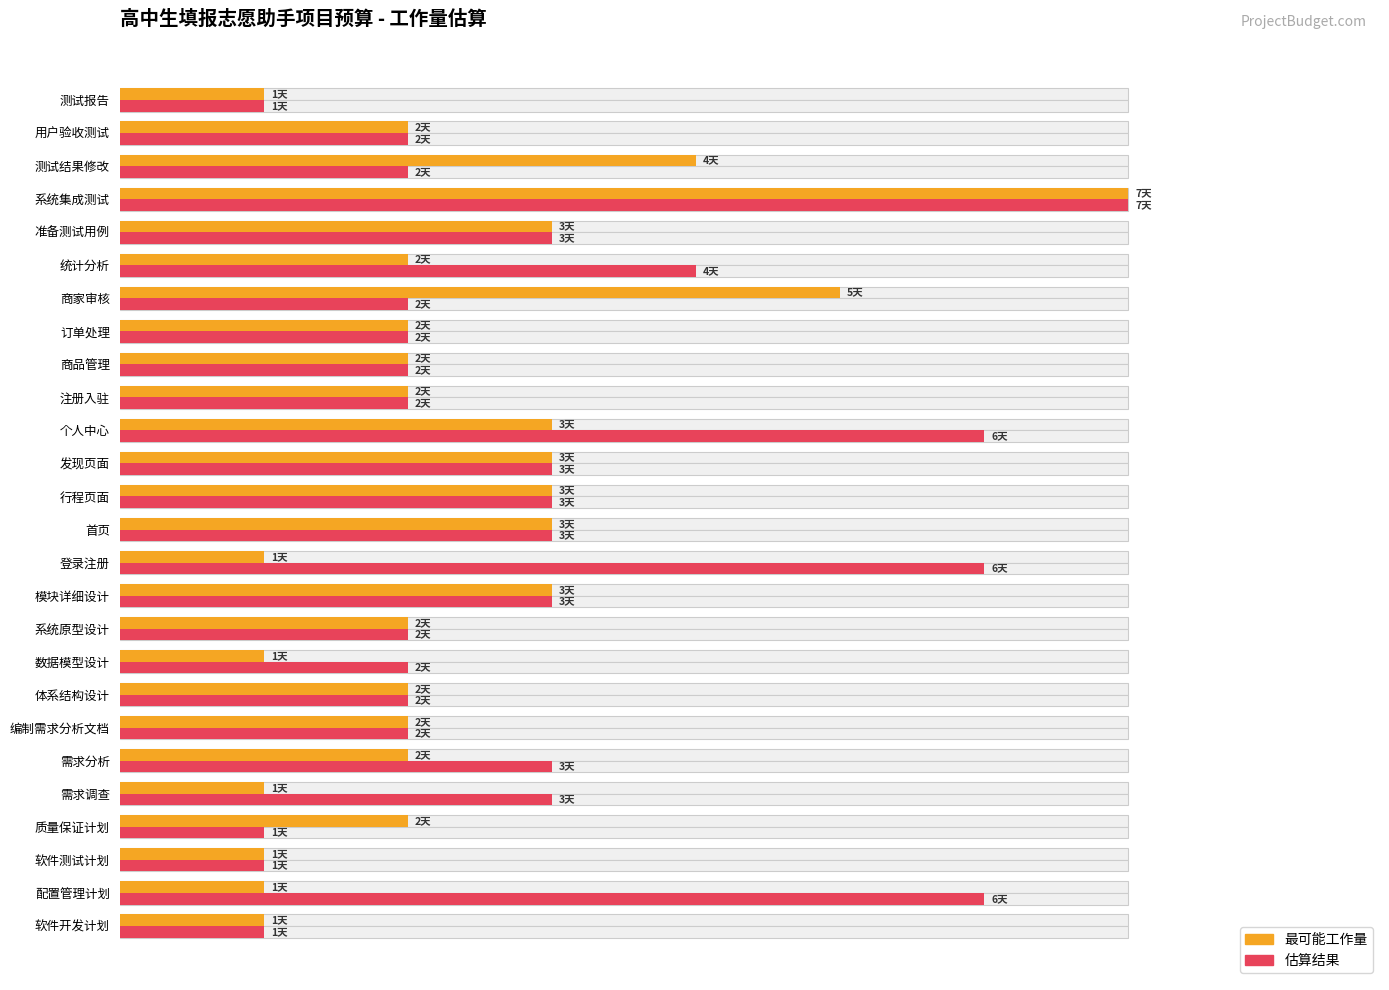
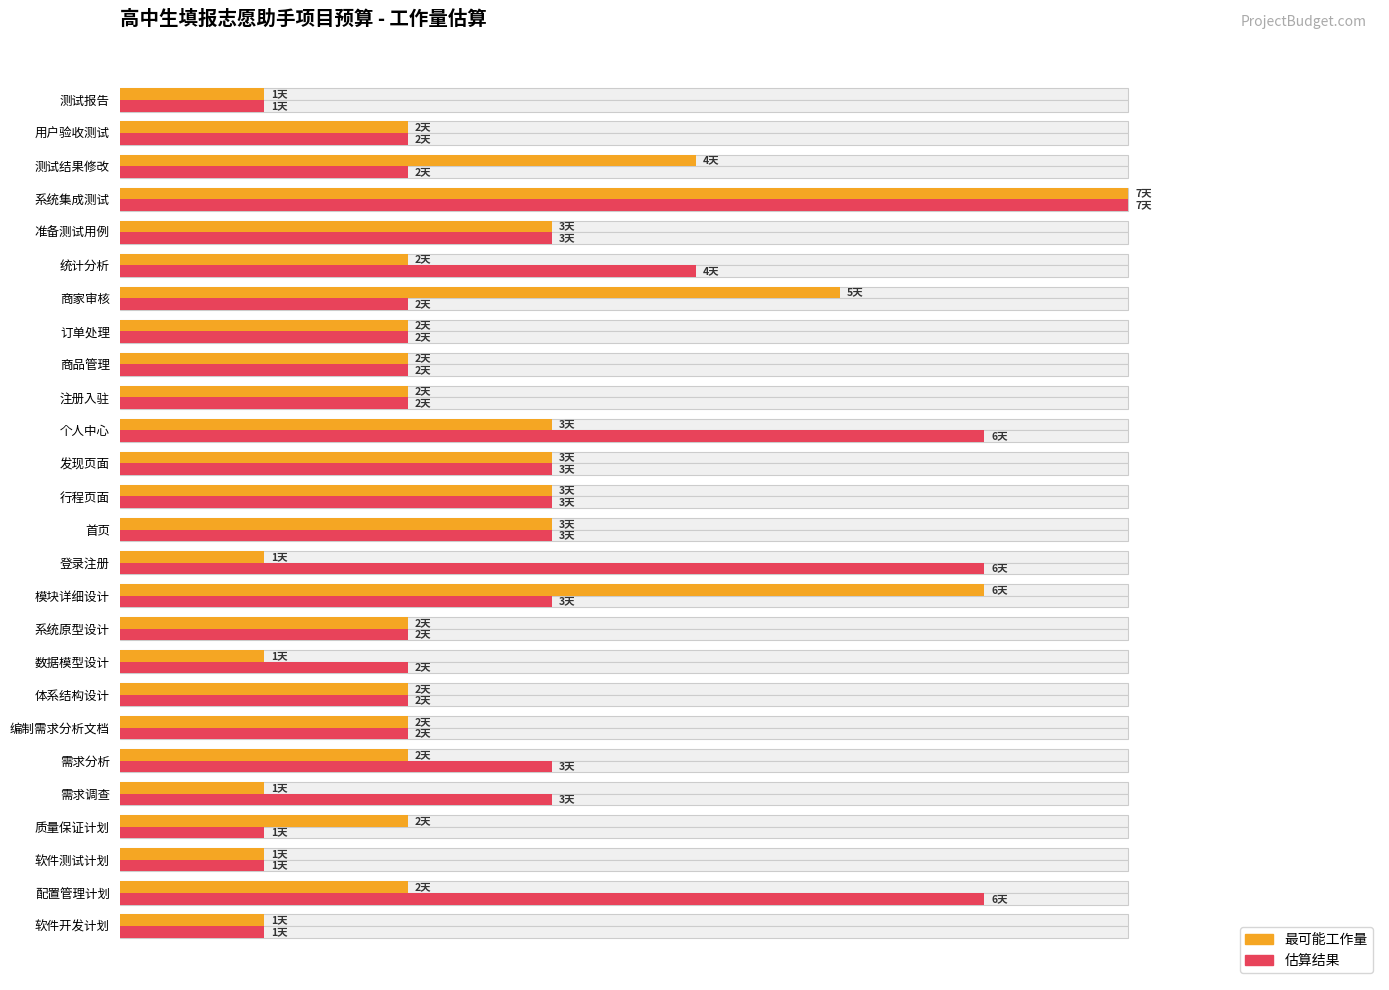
  {
    "最可能工作量": {
      "系统集成测试": "7天",
-     "模块详细设计": "3天",
-     "配置管理计划": "1天"
+     "模块详细设计": "6天",
+     "配置管理计划": "2天"
    },
    "估算结果": {
      "系统集成测试": "7天"
    }
  }
